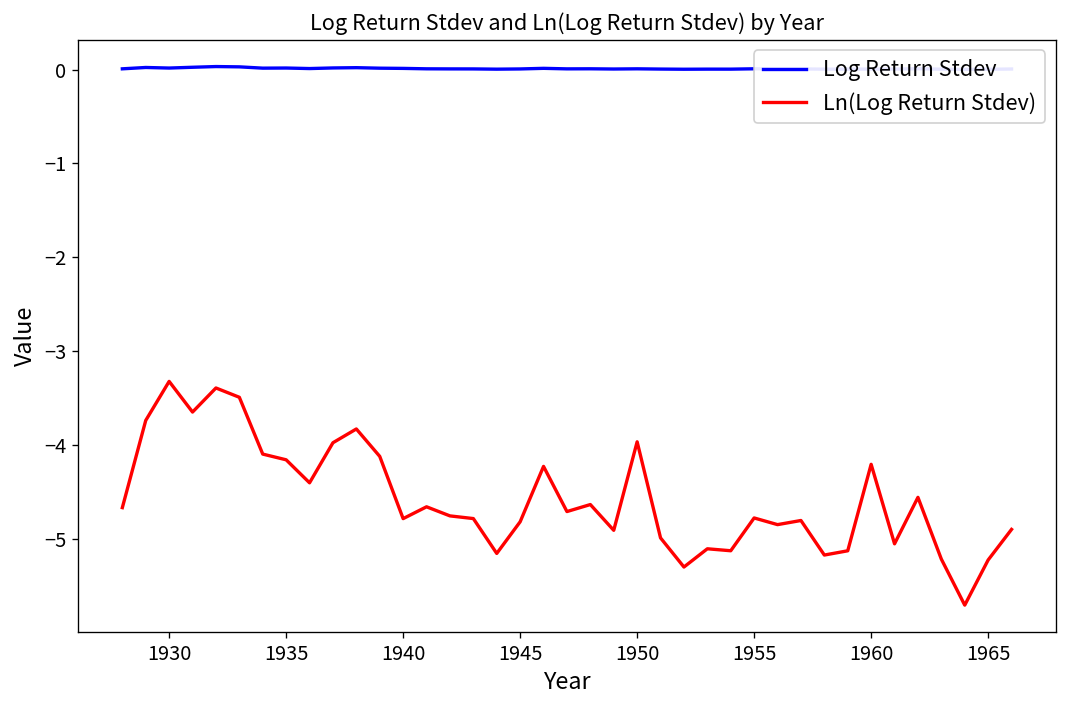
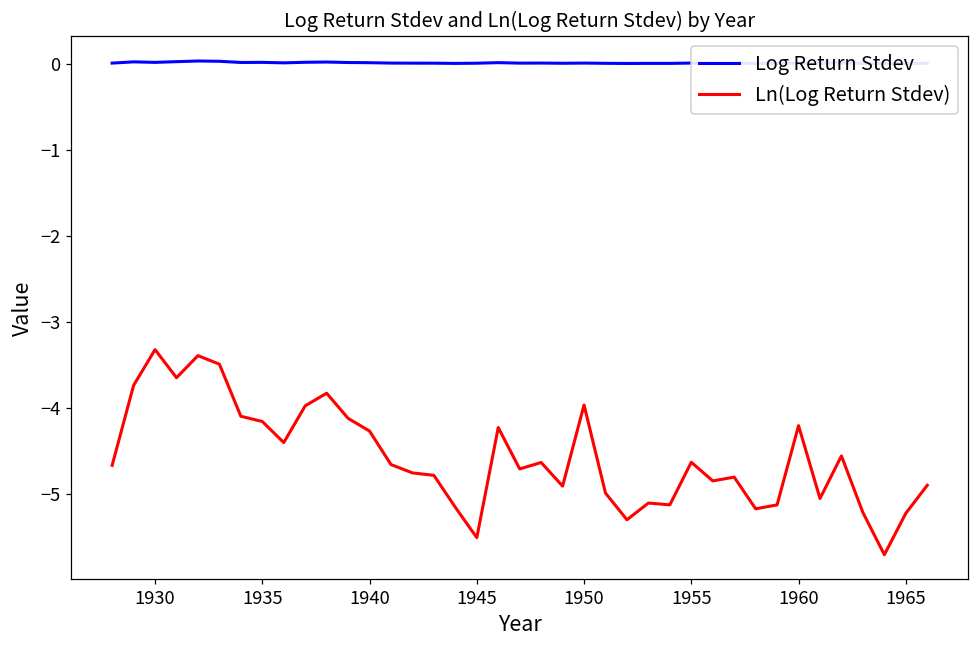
  {
    "Log Return Stdev": {
      "1930": 0.0,
      "1935": 0.0,
      "1940": 0.0,
      "1945": 0.0,
      "1950": 0.0
    },
    "Ln(Log Return Stdev)": {
      "1930": -3.3,
      "1935": -4.2,
-     "1940": -4.8,
-     "1945": -4.8,
+     "1940": -4.3,
+     "1945": -5.5,
      "1950": -4.0,
-     "1955": -4.8,
+     "1955": -4.6,
      "1960": -4.2,
      "1965": -5.2
    }
  }
